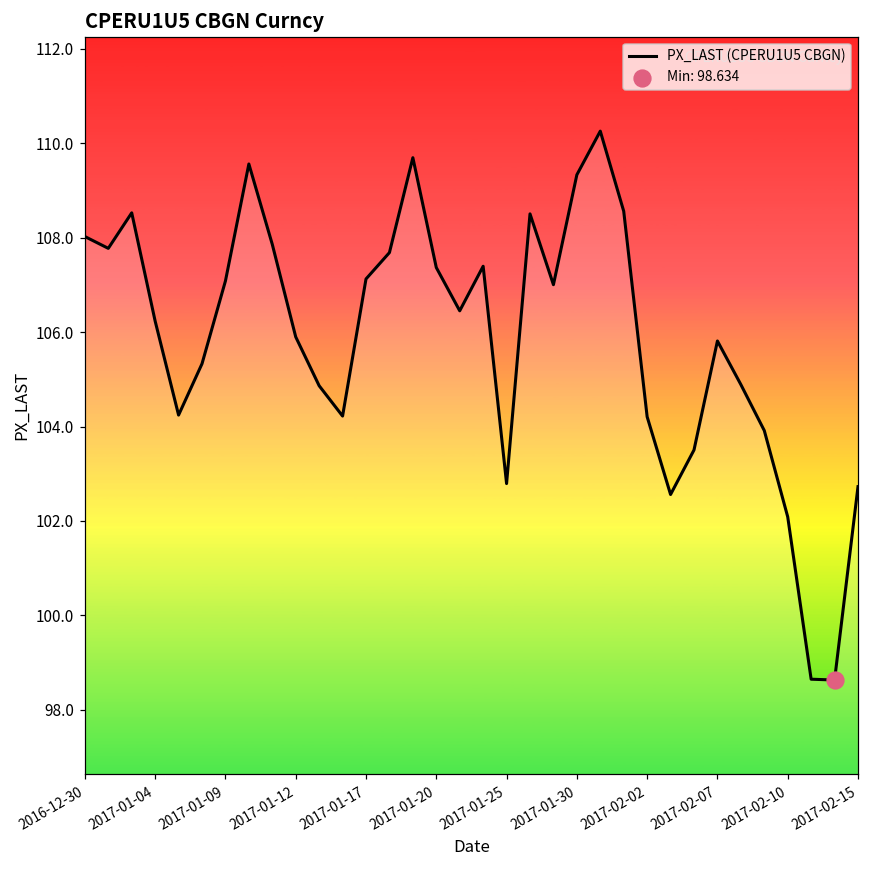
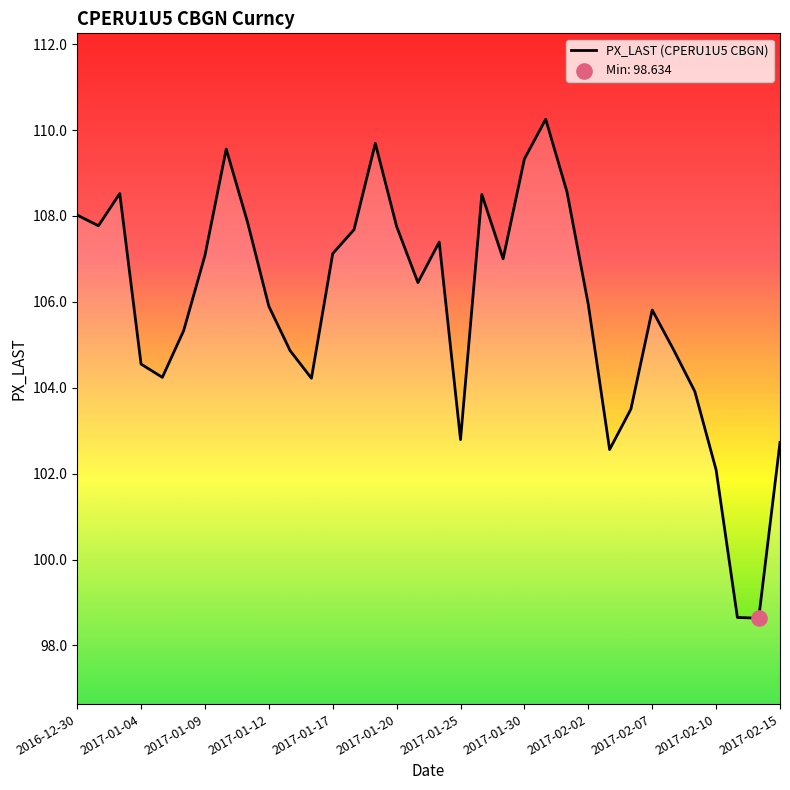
  {
    "PX_LAST (CPERU1U5 CBGN)": {
      "2016-12-30": 108.0,
-     "2017-01-04": 106.2,
+     "2017-01-04": 104.6,
      "2017-01-09": 107.1,
      "2017-01-12": 105.9,
      "2017-01-17": 107.1,
-     "2017-01-20": 107.4,
+     "2017-01-20": 107.8,
      "2017-01-25": 102.8,
      "2017-01-30": 109.3,
-     "2017-02-02": 104.2,
+     "2017-02-02": 105.9,
      "2017-02-07": 105.8,
      "2017-02-10": 102.1,
      "2017-02-15": 102.7
    }
  }
